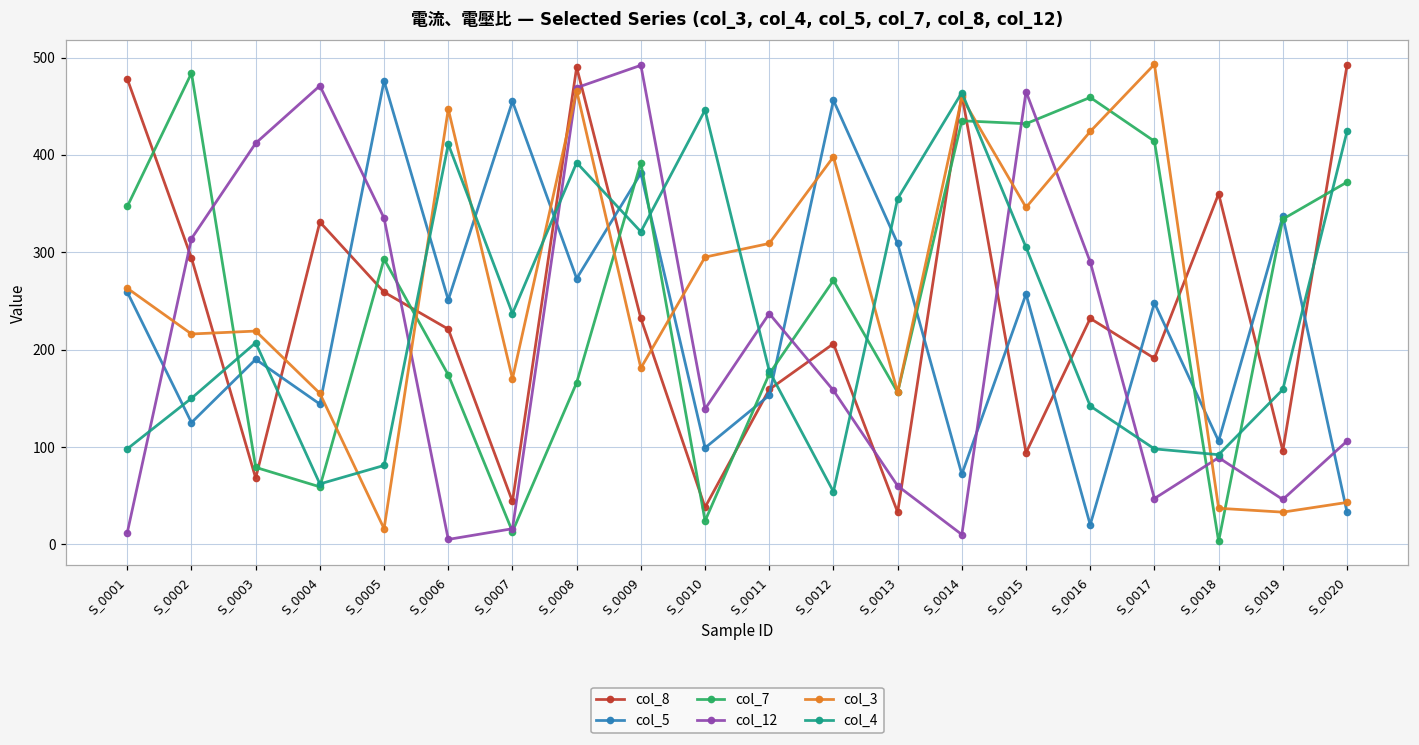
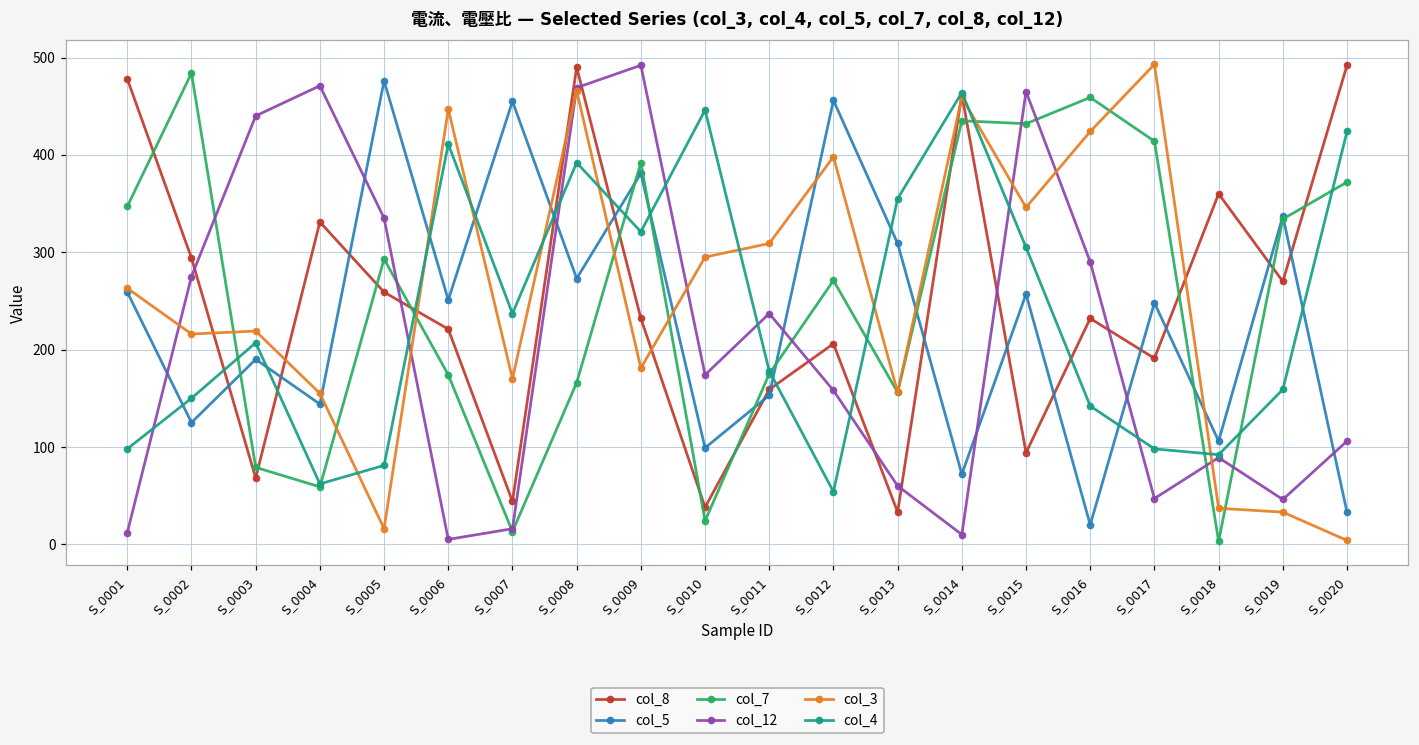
  {
    "col_8": {
      "S_0001": 480,
      "S_0002": 290,
      "S_0003": 70,
      "S_0004": 330,
      "S_0005": 260,
      "S_0006": 220,
      "S_0007": 40,
      "S_0008": 490,
      "S_0009": 230,
      "S_0010": 40,
      "S_0011": 160,
      "S_0012": 210,
      "S_0013": 30,
      "S_0015": 90,
      "S_0016": 230,
      "S_0017": 190,
      "S_0018": 360,
-     "S_0019": 100,
+     "S_0019": 270,
      "S_0020": 490
    },
    "col_5": {
      "S_0001": 260,
      "S_0002": 130,
      "S_0003": 190,
      "S_0004": 140,
      "S_0005": 480,
      "S_0006": 250,
      "S_0007": 460,
      "S_0008": 270,
      "S_0009": 380,
      "S_0010": 100,
      "S_0011": 150,
      "S_0012": 460,
      "S_0013": 310,
      "S_0014": 70,
      "S_0015": 260,
      "S_0016": 20,
      "S_0017": 250,
      "S_0018": 110,
      "S_0019": 340,
      "S_0020": 30
    },
    "col_12": {
      "S_0001": 10,
-     "S_0002": 310,
-     "S_0003": 410,
+     "S_0002": 280,
+     "S_0003": 440,
      "S_0004": 470,
      "S_0005": 340,
      "S_0006": 10,
      "S_0007": 20,
      "S_0008": 470,
      "S_0009": 490,
-     "S_0010": 140,
+     "S_0010": 170,
      "S_0011": 240,
      "S_0012": 160,
      "S_0013": 60,
      "S_0014": 10,
      "S_0015": 470,
      "S_0016": 290,
      "S_0017": 50,
      "S_0018": 90,
      "S_0019": 50,
      "S_0020": 110
    },
    "col_3": {
      "S_0001": 260,
      "S_0002": 220,
      "S_0003": 220,
      "S_0004": 160,
      "S_0005": 20,
      "S_0006": 450,
      "S_0007": 170,
      "S_0008": 470,
      "S_0009": 180,
      "S_0010": 300,
      "S_0011": 310,
      "S_0012": 400,
      "S_0014": 460,
      "S_0015": 350,
      "S_0016": 420,
      "S_0017": 490,
      "S_0018": 40,
      "S_0019": 30,
-     "S_0020": 40
+     "S_0020": 0
    }
  }
